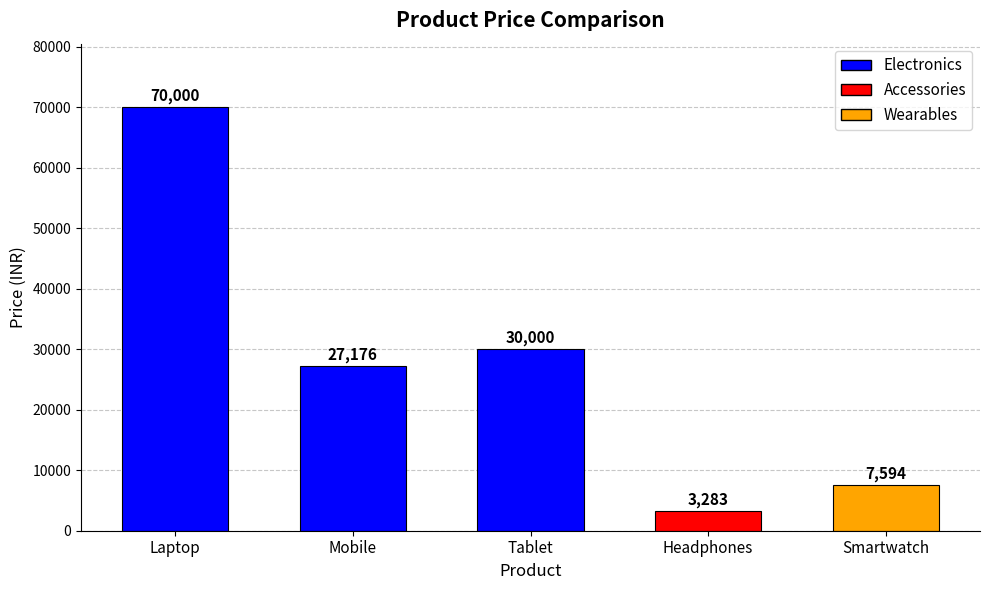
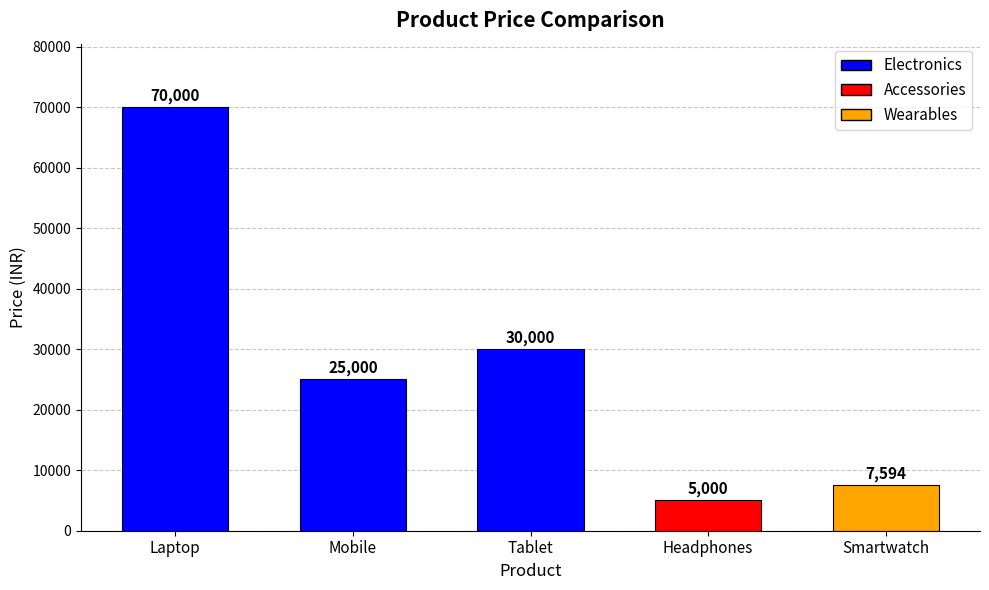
  {
    "Laptop": "70,000",
-   "Mobile": "27,176",
+   "Mobile": "25,000",
    "Tablet": "30,000",
-   "Headphones": "3,283",
+   "Headphones": "5,000",
    "Smartwatch": "7,594"
  }
